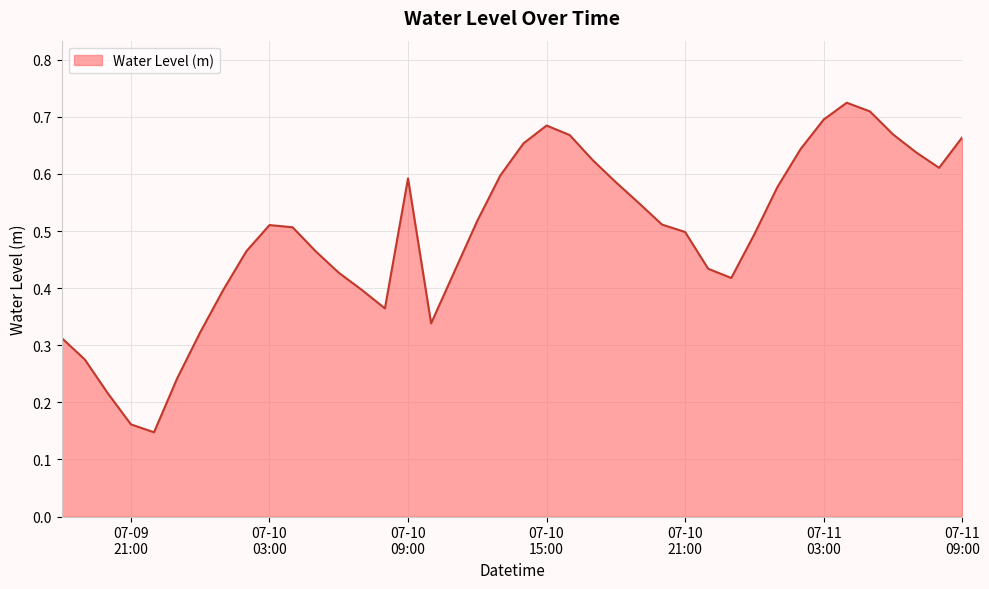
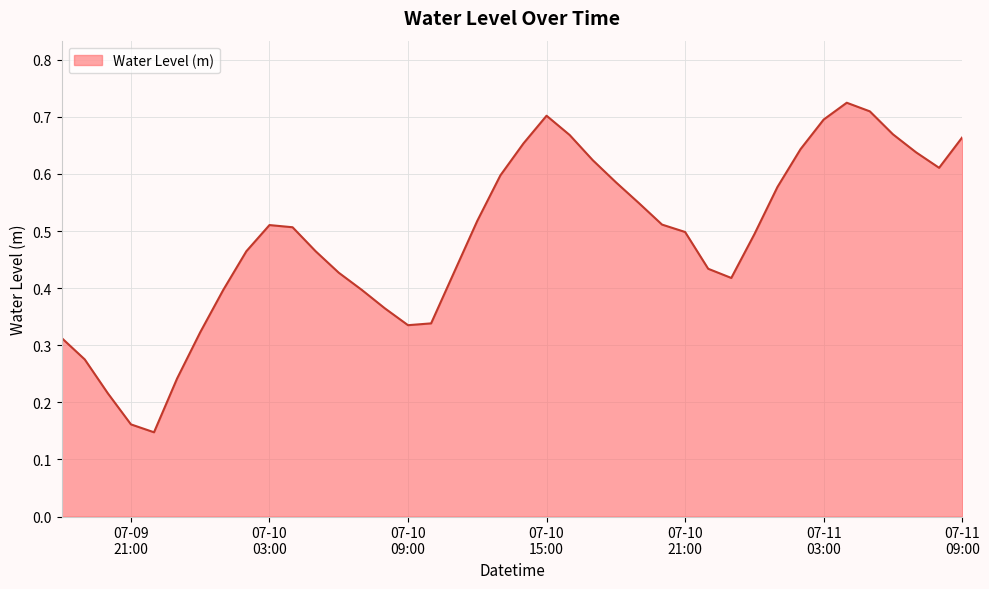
  {
    "07-09 21:00": 0.16,
    "07-10 03:00": 0.51,
-   "07-10 09:00": 0.59,
-   "07-10 15:00": 0.68,
+   "07-10 09:00": 0.34,
+   "07-10 15:00": 0.70,
    "07-10 21:00": 0.50,
    "07-11 03:00": 0.70,
    "07-11 09:00": 0.66
  }
